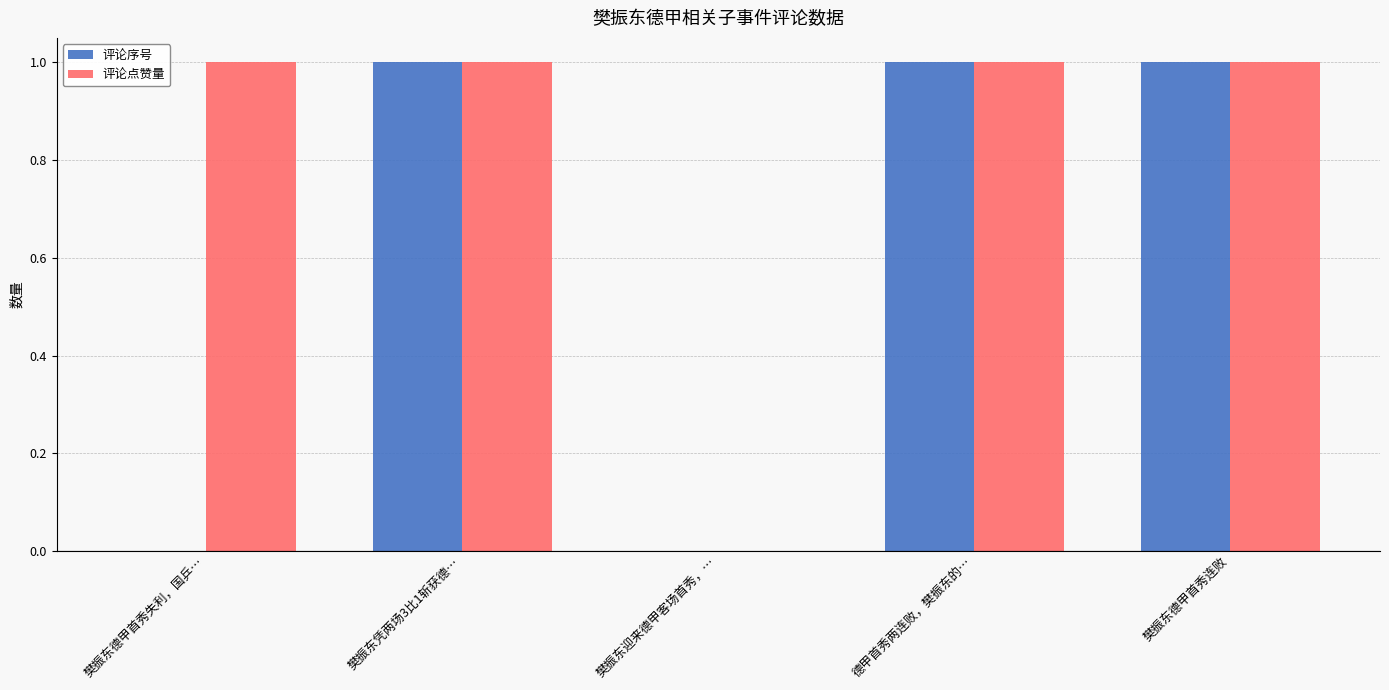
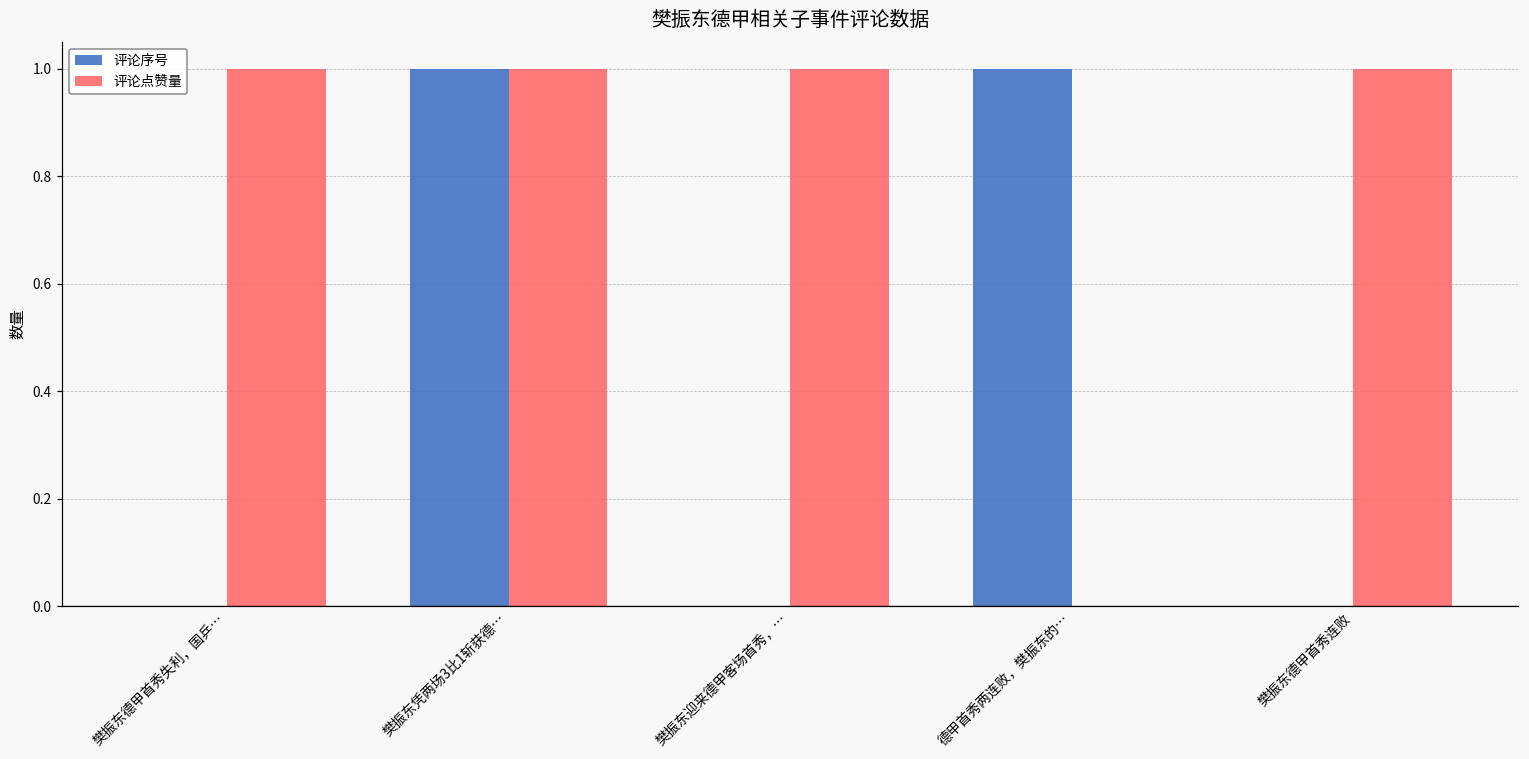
  {
    "评论序号": {
      "樊振东德甲首秀失利，国乒…": 0,
      "樊振东凭两场3比1斩获德…": 1,
      "樊振东迎来德甲客场首秀，…": 0,
      "德甲首秀两连败，樊振东的…": 1,
-     "樊振东德甲首秀连败": 1
+     "樊振东德甲首秀连败": 0
    },
    "评论点赞量": {
      "樊振东德甲首秀失利，国乒…": 1,
      "樊振东凭两场3比1斩获德…": 1,
-     "樊振东迎来德甲客场首秀，…": 0,
-     "德甲首秀两连败，樊振东的…": 1,
+     "樊振东迎来德甲客场首秀，…": 1,
+     "德甲首秀两连败，樊振东的…": 0,
      "樊振东德甲首秀连败": 1
    }
  }
